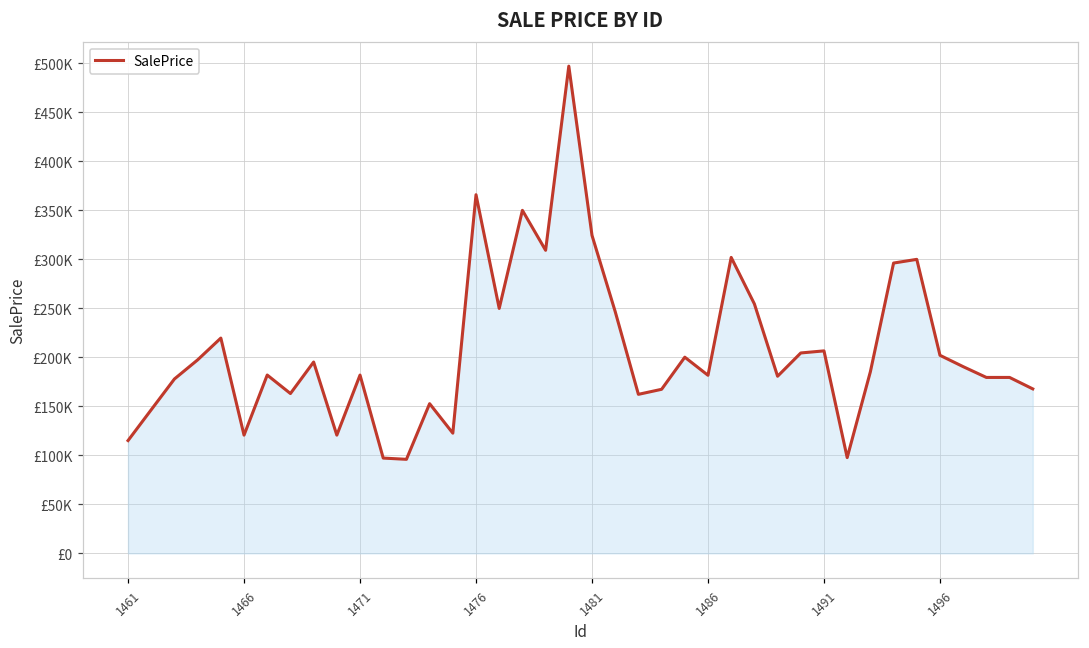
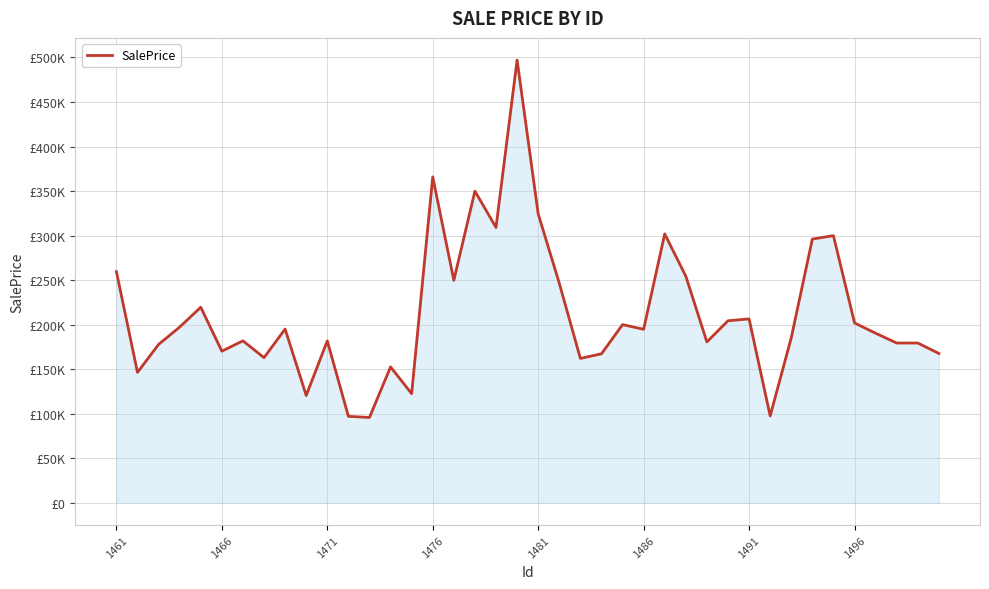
  {
-   "1461": "£120000",
-   "1466": "£120000",
+   "1461": "£260000",
+   "1466": "£170000",
    "1471": "£180000",
    "1476": "£370000",
    "1481": "£320000",
-   "1486": "£180000",
+   "1486": "£190000",
    "1491": "£210000",
    "1496": "£200000"
  }
